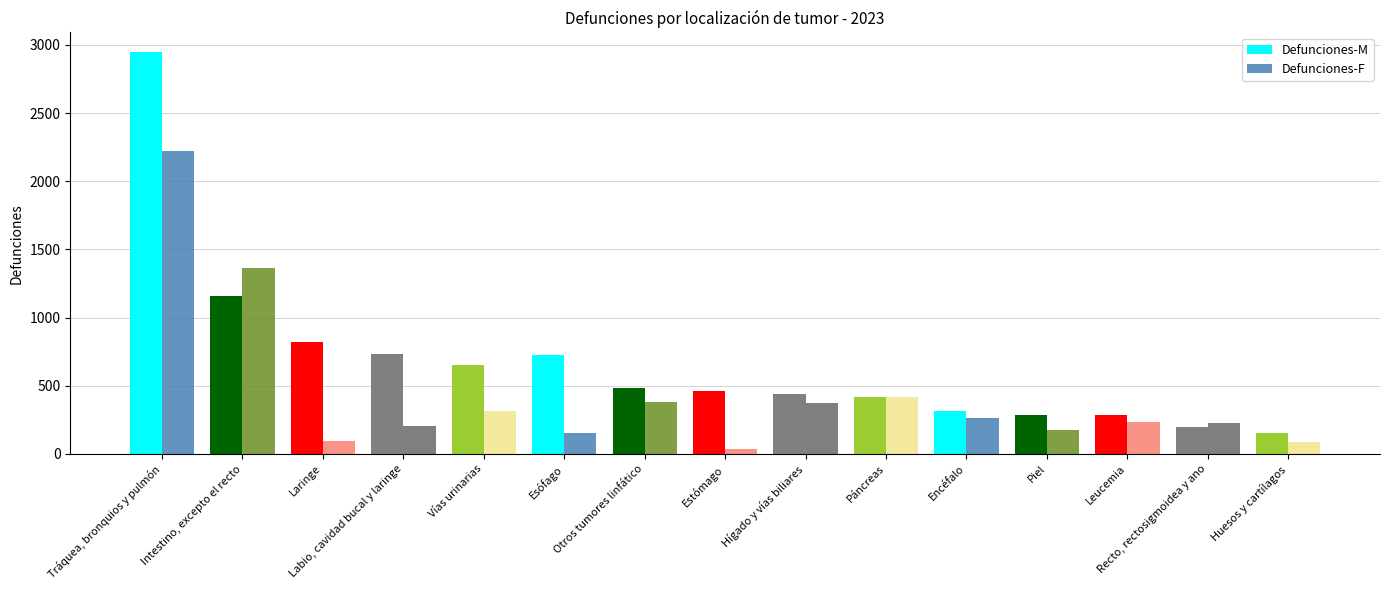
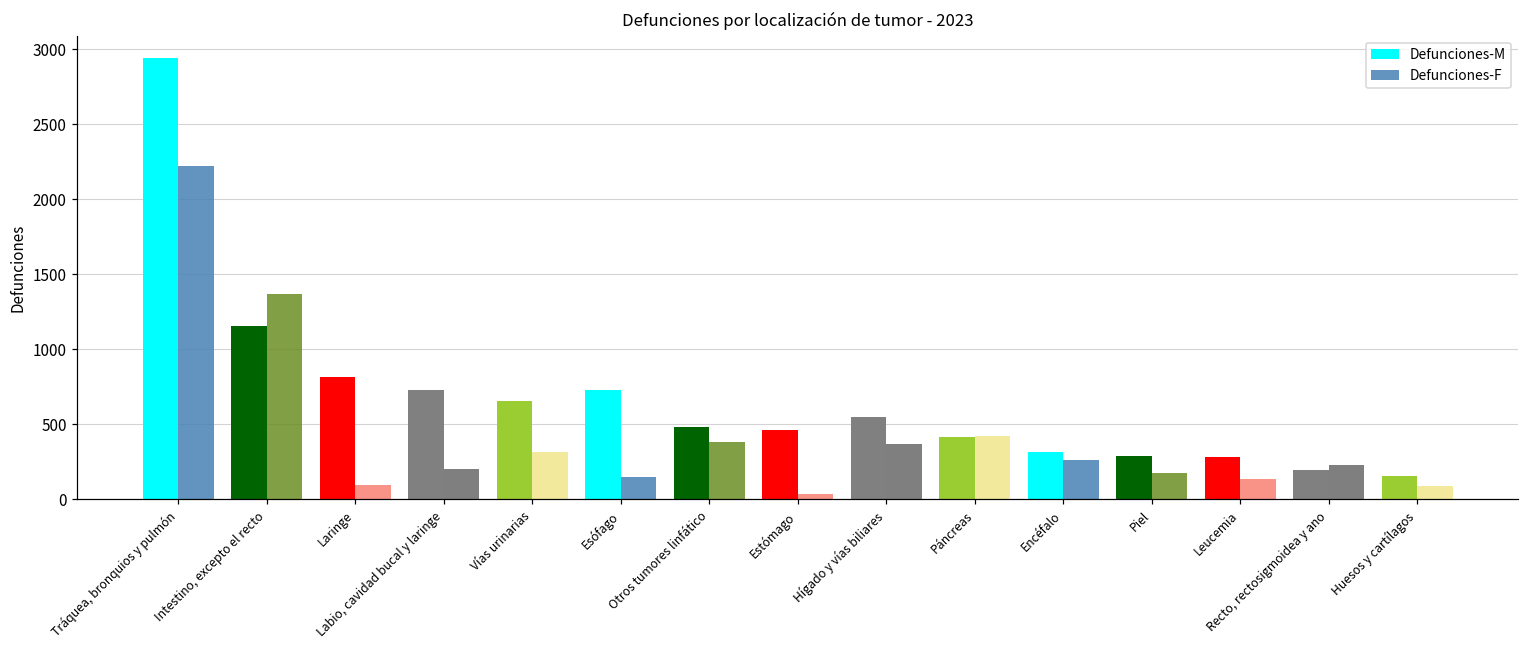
  {
    "Defunciones-M": {
      "Tráquea, bronquios y pulmón": 2950,
      "Intestino, excepto el recto": 1160,
      "Laringe": 820,
      "Labio, cavidad bucal y laringe": 730,
      "Vías urinarias": 660,
      "Esófago": 730,
      "Otros tumores linfático": 480,
      "Estómago": 460,
-     "Hígado y vías biliares": 440,
+     "Hígado y vías biliares": 550,
      "Páncreas": 410,
      "Encéfalo": 320,
      "Piel": 290,
      "Leucemia": 280,
      "Recto, rectosigmoidea y ano": 190,
      "Huesos y cartílagos": 160
    },
    "Defunciones-F": {
      "Tráquea, bronquios y pulmón": 2220,
      "Intestino, excepto el recto": 1370,
      "Laringe": 100,
      "Labio, cavidad bucal y laringe": 200,
      "Vías urinarias": 320,
      "Esófago": 150,
      "Otros tumores linfático": 380,
      "Estómago": 40,
      "Hígado y vías biliares": 370,
      "Páncreas": 420,
      "Encéfalo": 260,
      "Piel": 180,
-     "Leucemia": 240,
+     "Leucemia": 130,
      "Recto, rectosigmoidea y ano": 230,
      "Huesos y cartílagos": 90
    }
  }
